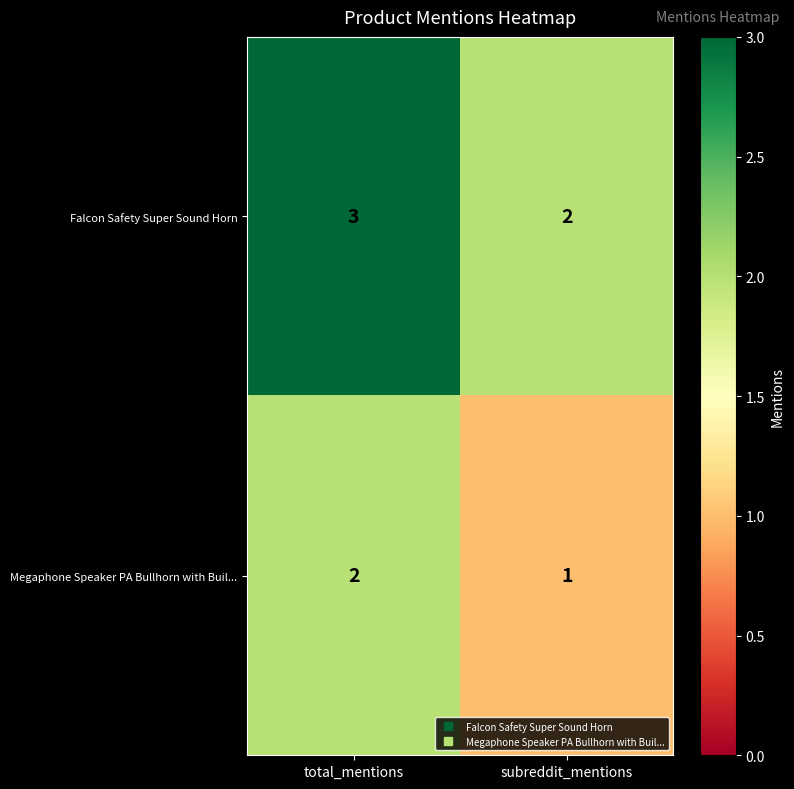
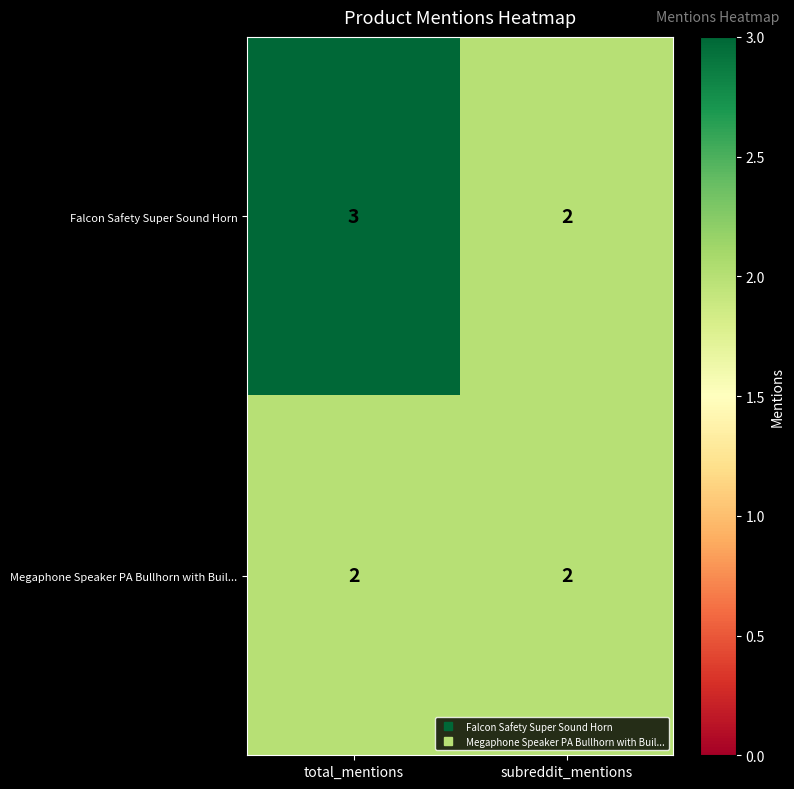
  {
    "Falcon Safety Super Sound Horn": {
      "total_mentions": 3,
      "subreddit_mentions": 2
    },
    "Megaphone Speaker PA Bullhorn with Buil...": {
      "total_mentions": 2,
-     "subreddit_mentions": 1
+     "subreddit_mentions": 2
    }
  }
